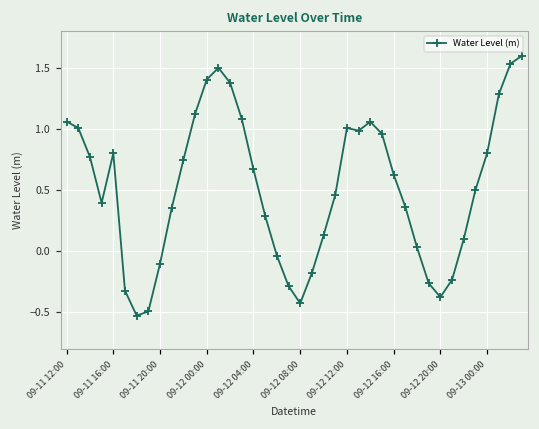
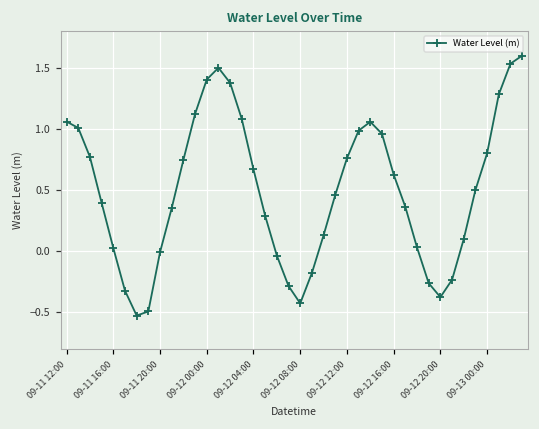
  {
    "09-11 12:00": 1.06,
-   "09-11 16:00": 0.80,
-   "09-11 20:00": -0.10,
+   "09-11 16:00": 0.03,
+   "09-11 20:00": -0.01,
    "09-12 00:00": 1.40,
    "09-12 04:00": 0.67,
    "09-12 08:00": -0.43,
-   "09-12 12:00": 1.01,
+   "09-12 12:00": 0.76,
    "09-12 16:00": 0.63,
    "09-12 20:00": -0.38,
    "09-13 00:00": 0.80
  }
